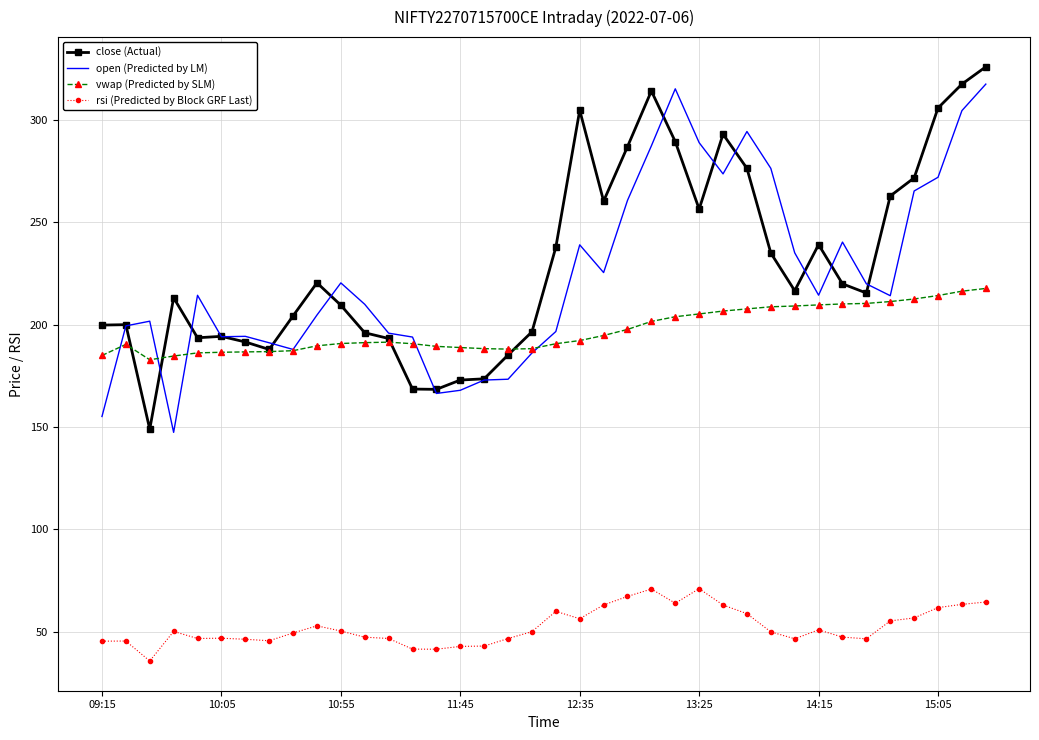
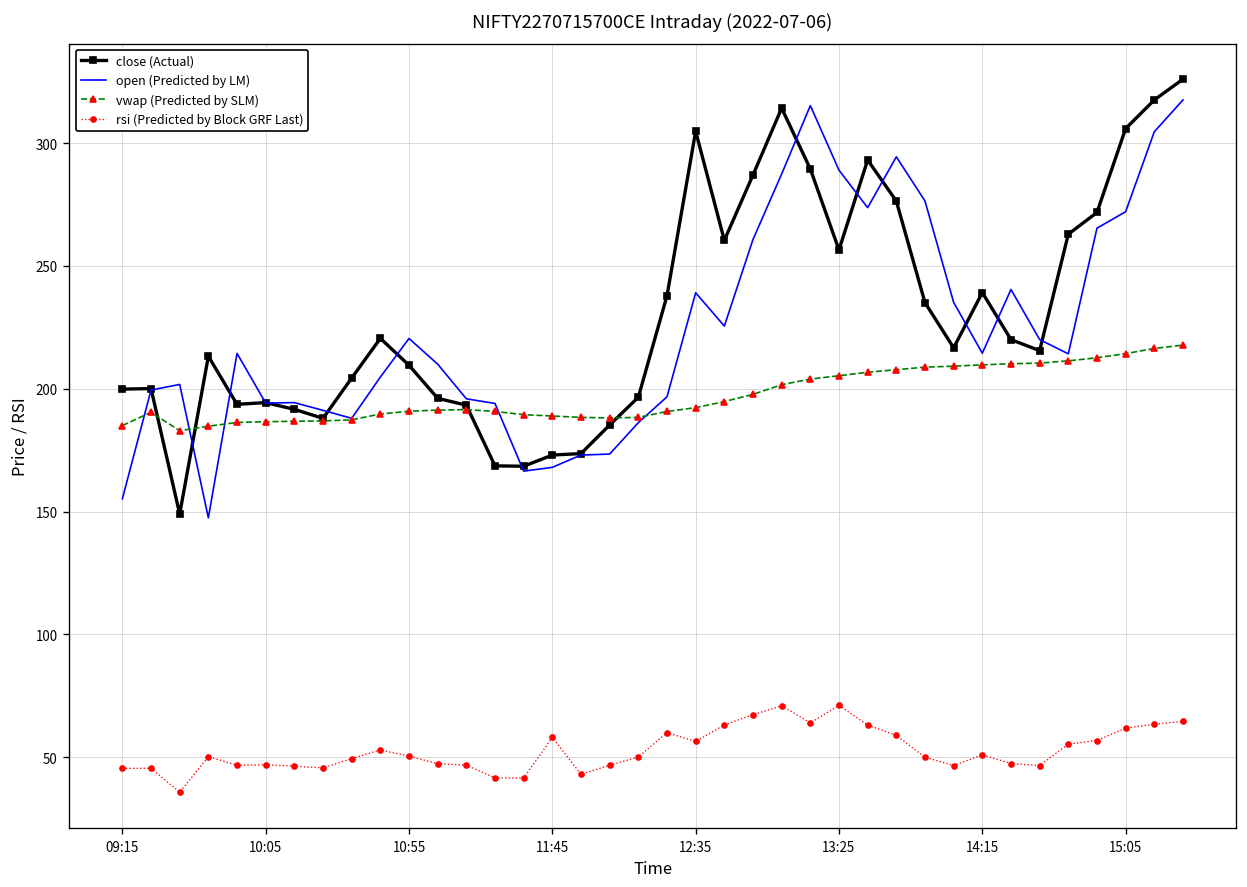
  {
    "close (Actual)": {
      "09:15": 200,
      "10:55": 210,
      "11:45": 173,
      "12:35": 305,
      "13:25": 257,
      "14:15": 239,
      "15:05": 306
    },
    "open (Predicted by LM)": {
      "09:15": 155,
      "10:55": 220,
      "11:45": 168,
      "12:35": 239,
      "13:25": 289,
      "14:15": 214,
      "15:05": 272
    },
    "vwap (Predicted by SLM)": {
      "09:15": 185,
      "10:05": 187,
      "10:55": 191,
      "11:45": 189,
      "12:35": 192,
      "13:25": 205,
      "14:15": 210,
      "15:05": 214
    },
    "rsi (Predicted by Block GRF Last)": {
      "09:15": 45,
      "10:05": 47,
      "10:55": 50,
-     "11:45": 43,
+     "11:45": 58,
      "12:35": 56,
      "13:25": 71,
      "14:15": 51,
      "15:05": 62
    }
  }
